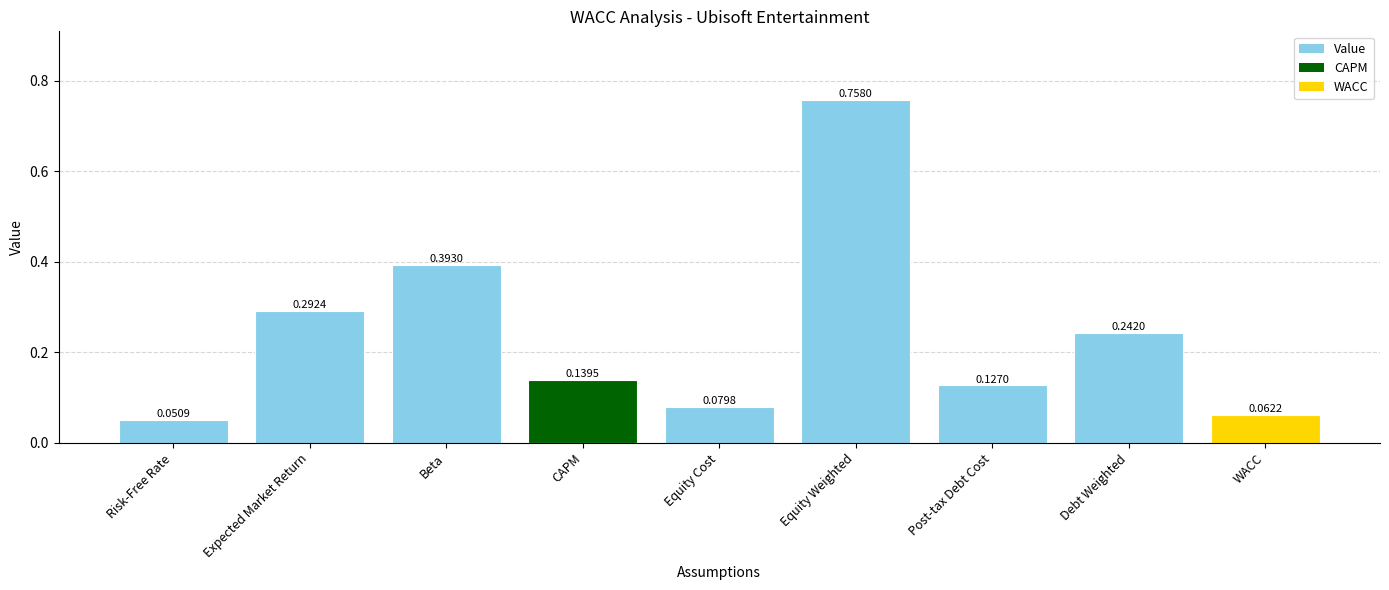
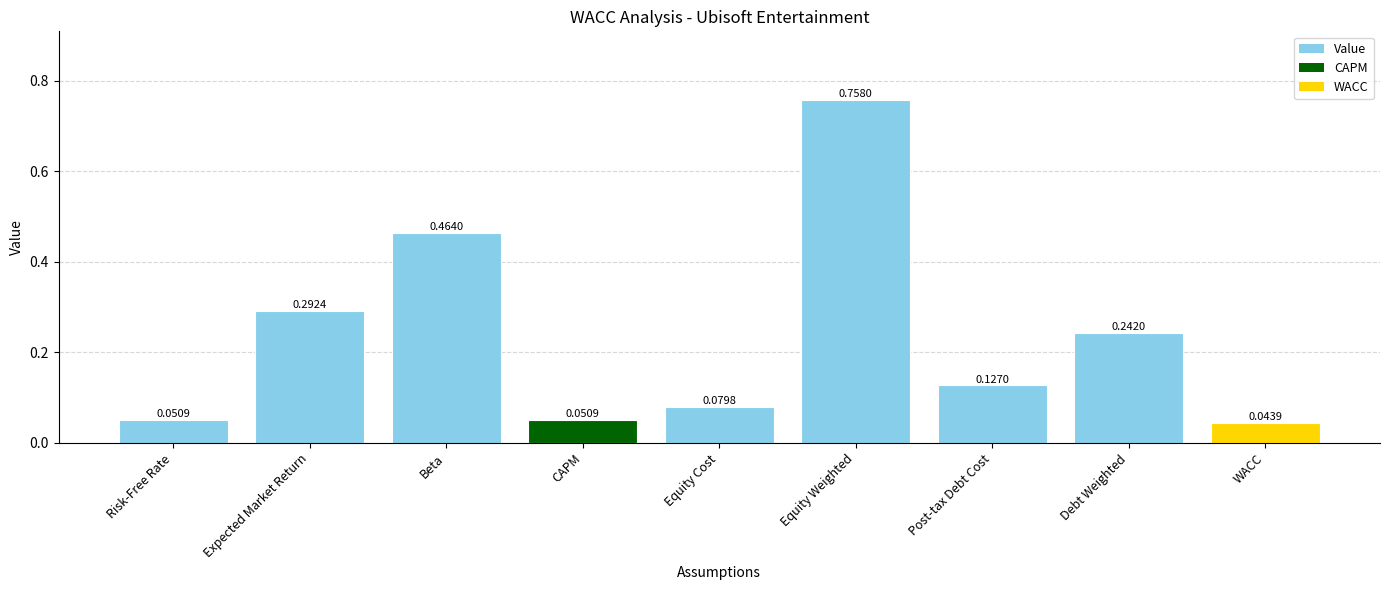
  {
    "Risk-Free Rate": 0.0509,
    "Expected Market Return": 0.2924,
-   "Beta": 0.3930,
-   "CAPM": 0.1395,
+   "Beta": 0.4640,
+   "CAPM": 0.0509,
    "Equity Cost": 0.0798,
    "Equity Weighted": 0.7580,
    "Post-tax Debt Cost": 0.1270,
    "Debt Weighted": 0.2420,
-   "WACC": 0.0622
+   "WACC": 0.0439
  }
